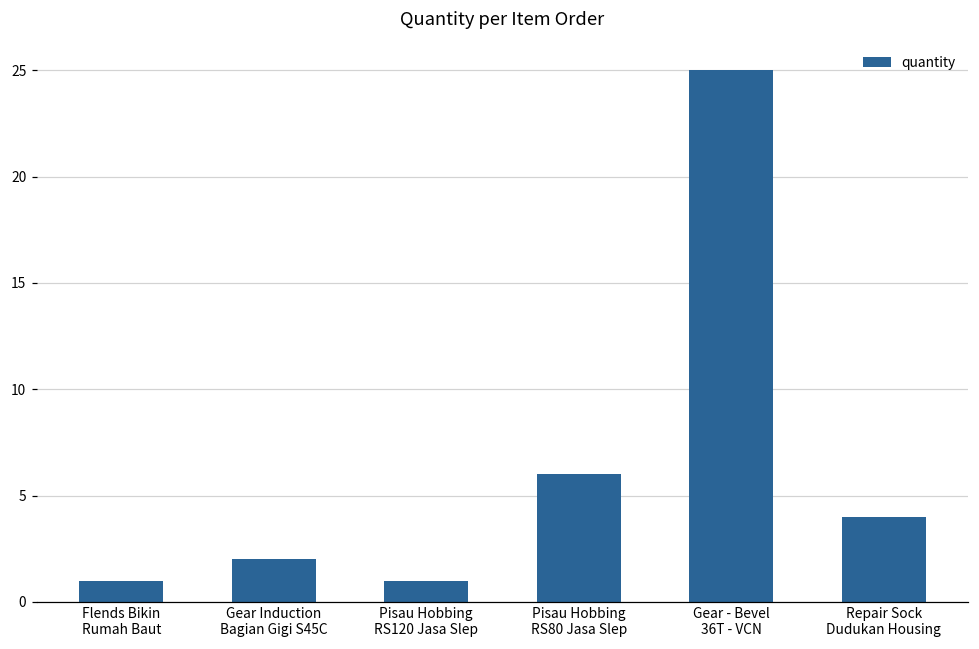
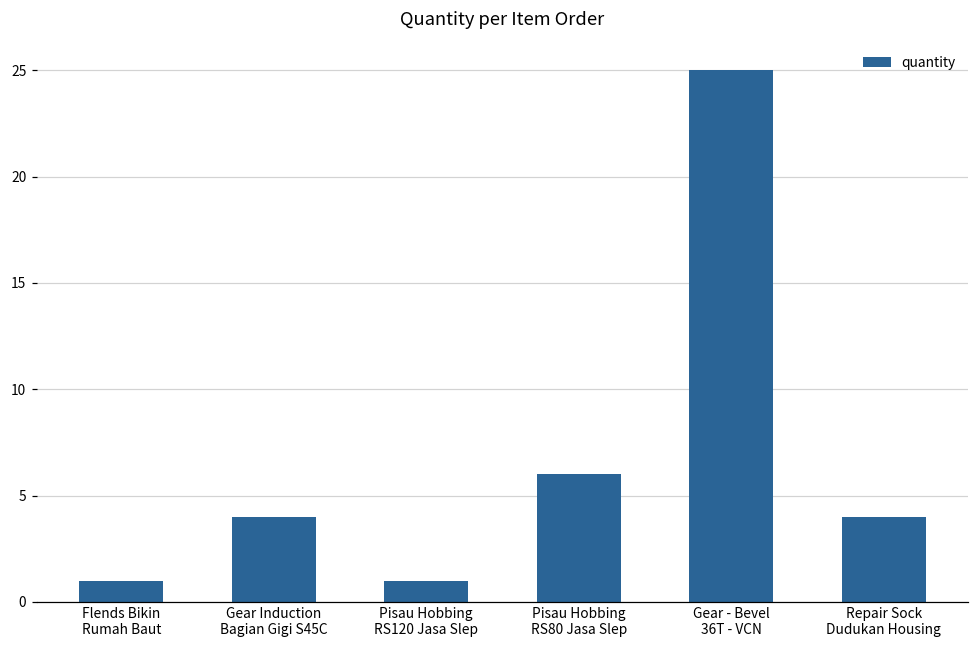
  {
    "Flends Bikin Rumah Baut": 1,
-   "Gear Induction Bagian Gigi S45C": 2,
+   "Gear Induction Bagian Gigi S45C": 4,
    "Pisau Hobbing RS120 Jasa Slep": 1,
    "Pisau Hobbing RS80 Jasa Slep": 6,
    "Gear - Bevel 36T - VCN": 25,
    "Repair Sock Dudukan Housing": 4
  }
